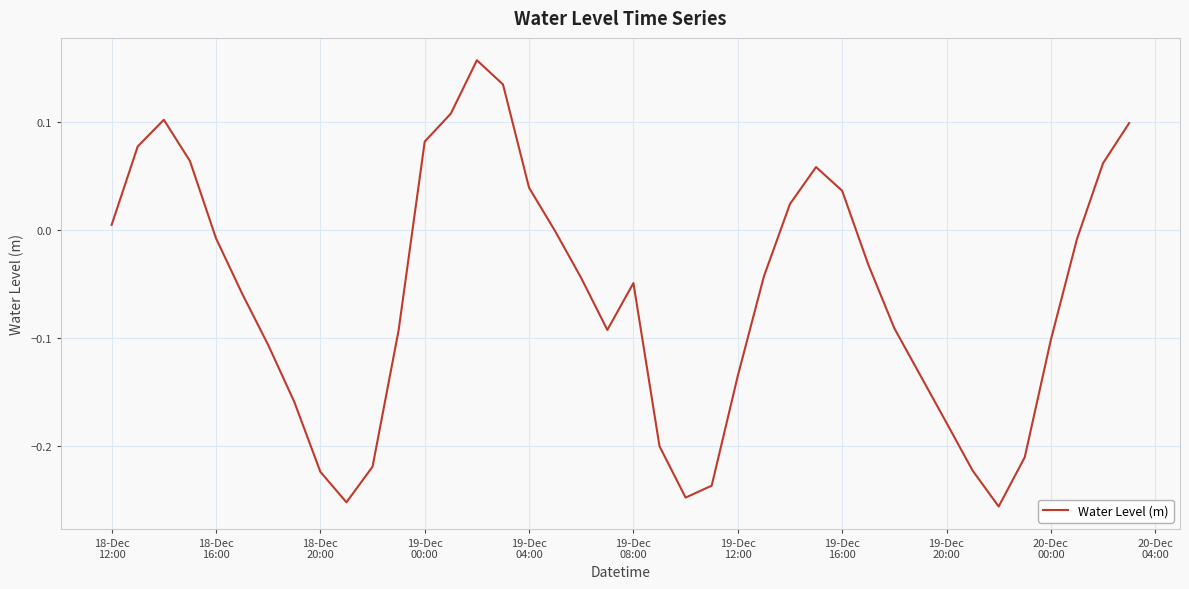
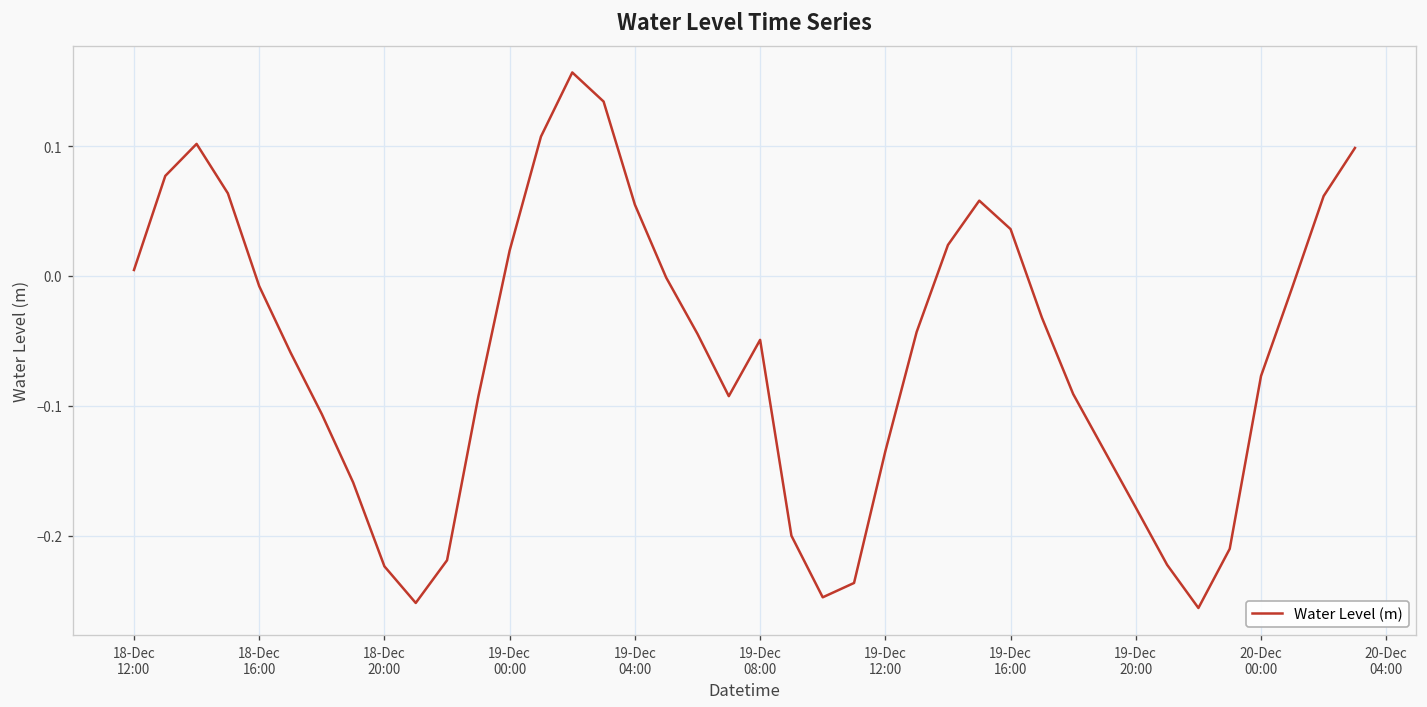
  {
    "18-Dec 12:00": 0.005,
    "18-Dec 16:00": -0.008,
    "18-Dec 20:00": -0.224,
-   "19-Dec 00:00": 0.082,
-   "19-Dec 04:00": 0.039,
+   "19-Dec 00:00": 0.020,
+   "19-Dec 04:00": 0.055,
    "19-Dec 08:00": -0.049,
    "19-Dec 12:00": -0.135,
    "19-Dec 16:00": 0.036,
    "19-Dec 20:00": -0.178,
-   "20-Dec 00:00": -0.102
+   "20-Dec 00:00": -0.077
  }
